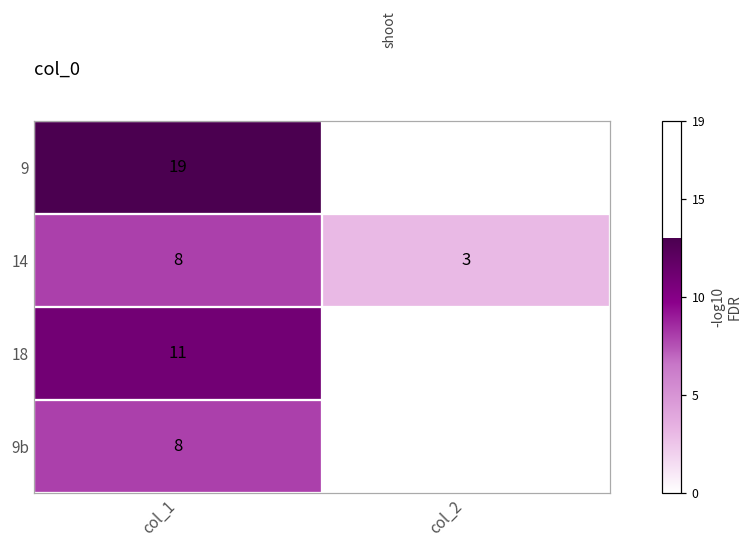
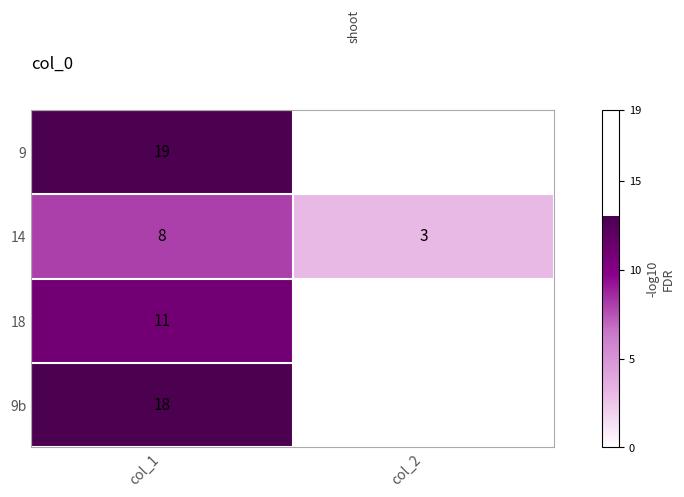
  {
    "9": {
      "col_1": 19
    },
    "14": {
      "col_1": 8,
      "col_2": 3
    },
    "18": {
      "col_1": 11
    },
    "9b": {
-     "col_1": 8
+     "col_1": 18
    }
  }
